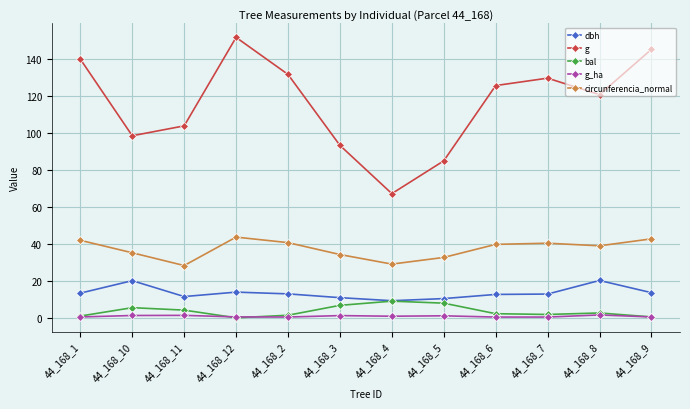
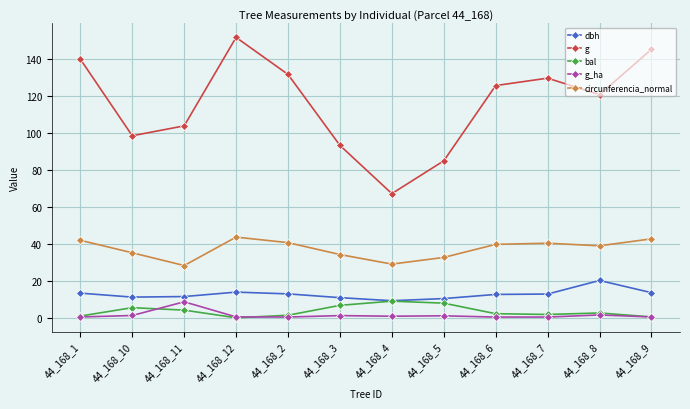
  {
    "dbh": {
      "44_168_1": 13,
-     "44_168_10": 20,
+     "44_168_10": 11,
      "44_168_11": 12,
      "44_168_12": 14,
      "44_168_2": 13,
      "44_168_3": 11,
      "44_168_5": 10,
      "44_168_6": 13,
      "44_168_7": 13,
      "44_168_8": 20,
      "44_168_9": 14
    },
    "g": {
      "44_168_1": 140,
      "44_168_10": 99,
      "44_168_11": 104,
      "44_168_12": 152,
      "44_168_2": 132,
      "44_168_3": 93,
      "44_168_4": 67,
      "44_168_5": 85,
      "44_168_6": 126,
      "44_168_7": 130
    },
    "bal": {
      "44_168_10": 5,
      "44_168_11": 4,
      "44_168_3": 7,
      "44_168_5": 8,
      "44_168_6": 2
    },
    "g_ha": {
      "44_168_10": 1,
-     "44_168_11": 1,
+     "44_168_11": 9,
      "44_168_3": 1,
      "44_168_4": 1,
      "44_168_5": 1,
      "44_168_6": 0
    },
    "circunferencia_normal": {
      "44_168_1": 42,
      "44_168_10": 35,
      "44_168_11": 28,
      "44_168_12": 44,
      "44_168_2": 41,
      "44_168_3": 34,
      "44_168_4": 29,
      "44_168_5": 33,
      "44_168_6": 40,
      "44_168_7": 40,
      "44_168_8": 39,
      "44_168_9": 43
    }
  }
